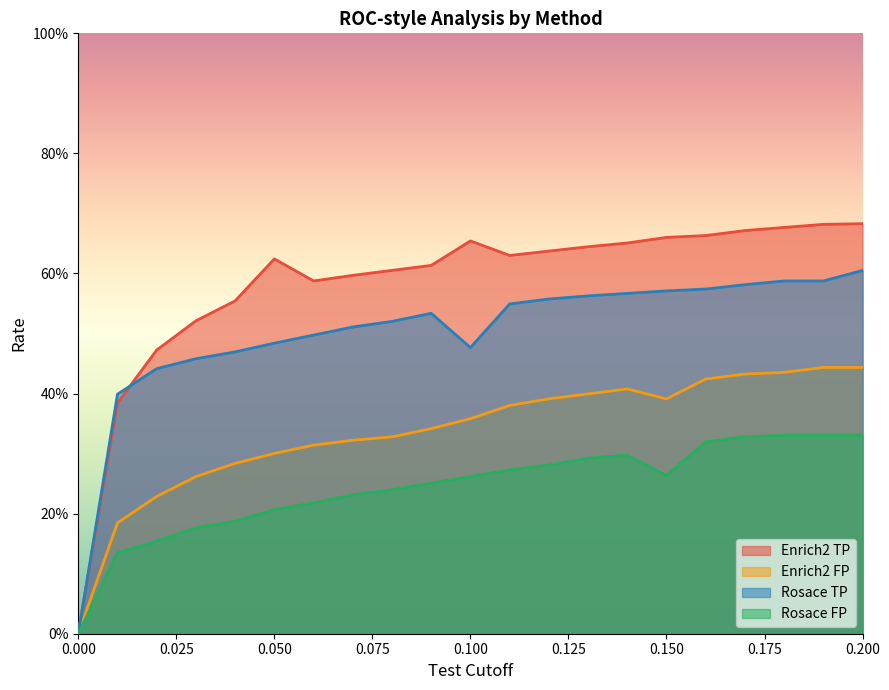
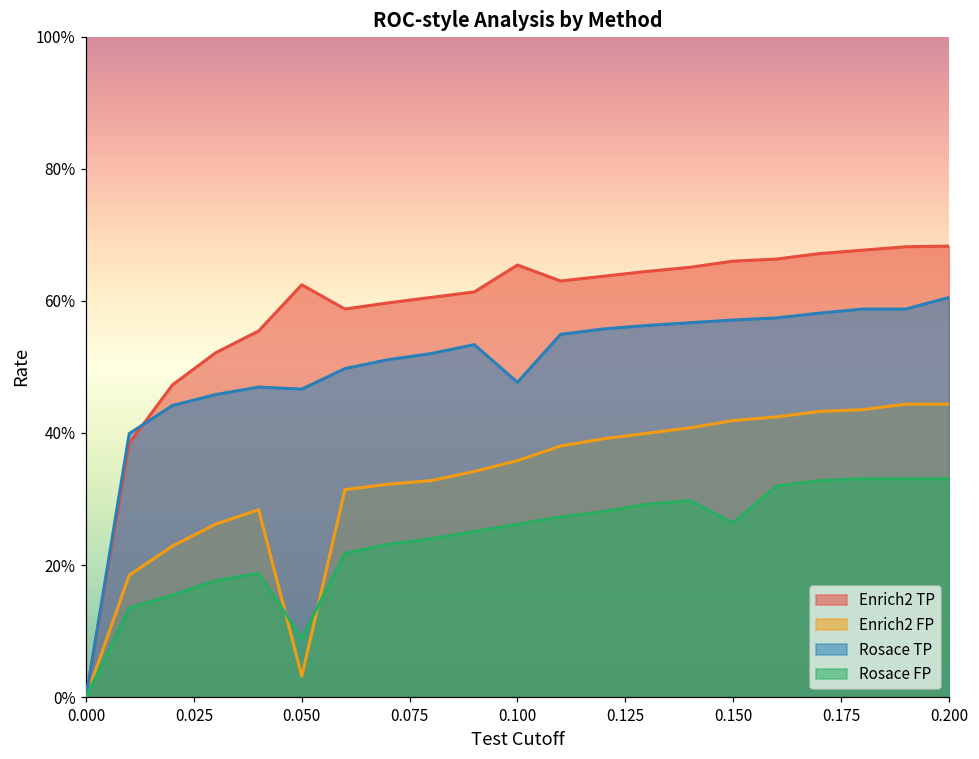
  {
    "Enrich2 TP": {
      "0.050": "62%",
      "0.100": "65%",
      "0.150": "66%",
      "0.200": "68%"
    },
    "Enrich2 FP": {
-     "0.050": "30%",
+     "0.050": "3%",
      "0.100": "36%",
-     "0.150": "39%",
+     "0.150": "42%",
      "0.200": "44%"
    },
    "Rosace TP": {
-     "0.050": "48%",
+     "0.050": "47%",
      "0.100": "48%",
      "0.150": "57%",
      "0.200": "61%"
    },
    "Rosace FP": {
-     "0.050": "21%",
+     "0.050": "9%",
      "0.100": "26%",
      "0.150": "26%",
      "0.200": "33%"
    }
  }
